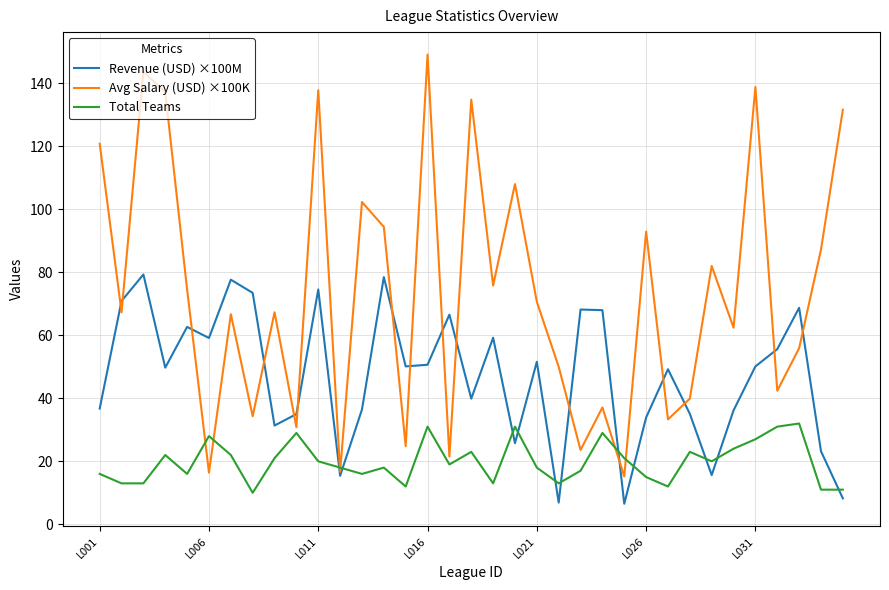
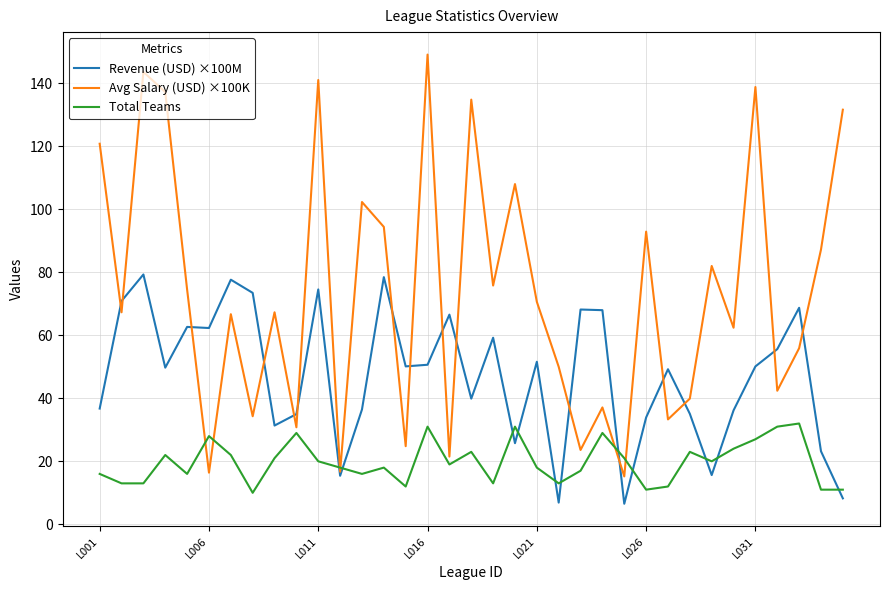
  {
    "Revenue (USD) ×100M": {
      "L001": 37,
-     "L006": 59,
+     "L006": 62,
      "L011": 75,
      "L016": 51,
      "L021": 52,
      "L026": 34,
      "L031": 50
    },
    "Avg Salary (USD) ×100K": {
      "L001": 121,
      "L006": 16,
-     "L011": 138,
+     "L011": 141,
      "L016": 149,
      "L021": 71,
      "L026": 93,
      "L031": 139
    },
    "Total Teams": {
      "L001": 16,
      "L006": 28,
      "L011": 20,
      "L016": 31,
      "L021": 18,
-     "L026": 15,
+     "L026": 11,
      "L031": 27
    }
  }
